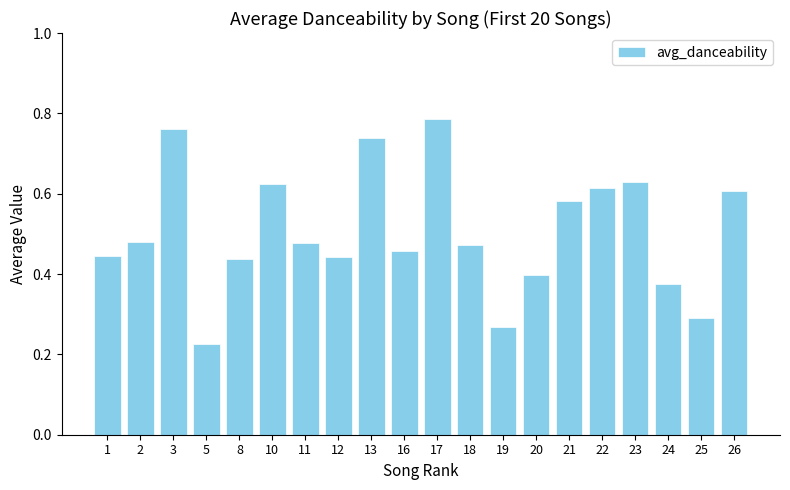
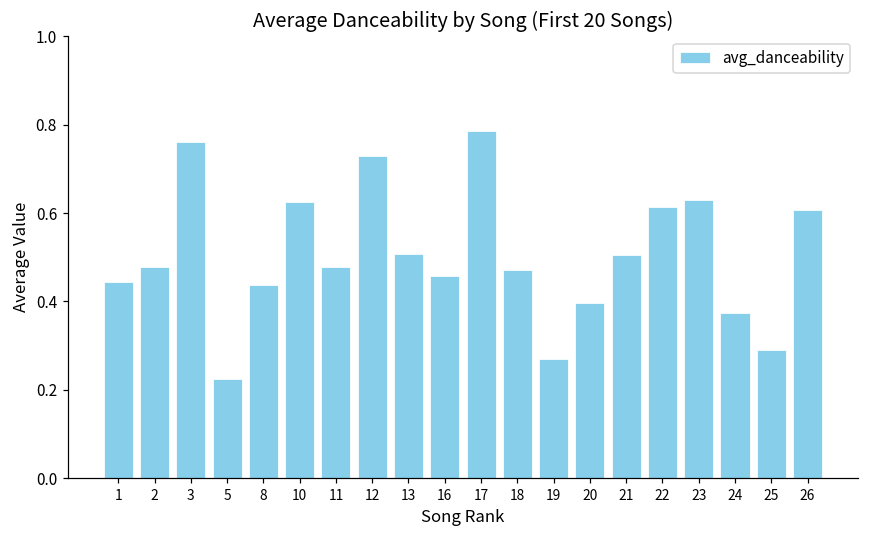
  {
    "1": 0.44,
    "2": 0.48,
    "3": 0.76,
    "5": 0.23,
    "8": 0.44,
    "10": 0.62,
    "11": 0.48,
-   "12": 0.44,
-   "13": 0.74,
+   "12": 0.73,
+   "13": 0.51,
    "16": 0.46,
    "17": 0.79,
    "18": 0.47,
    "19": 0.27,
    "20": 0.40,
-   "21": 0.58,
+   "21": 0.50,
    "22": 0.61,
    "23": 0.63,
    "24": 0.37,
    "25": 0.29,
    "26": 0.61
  }
